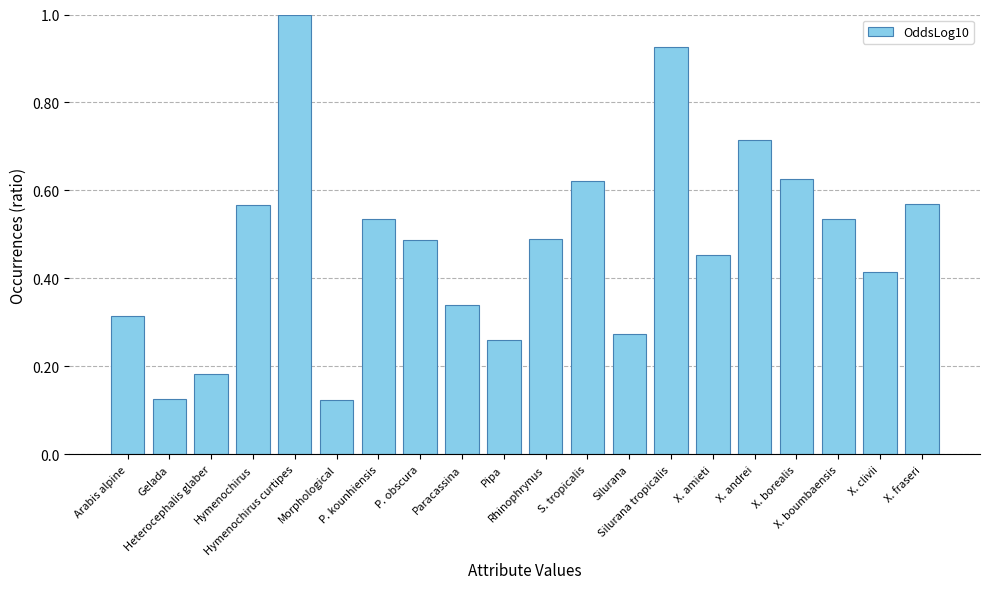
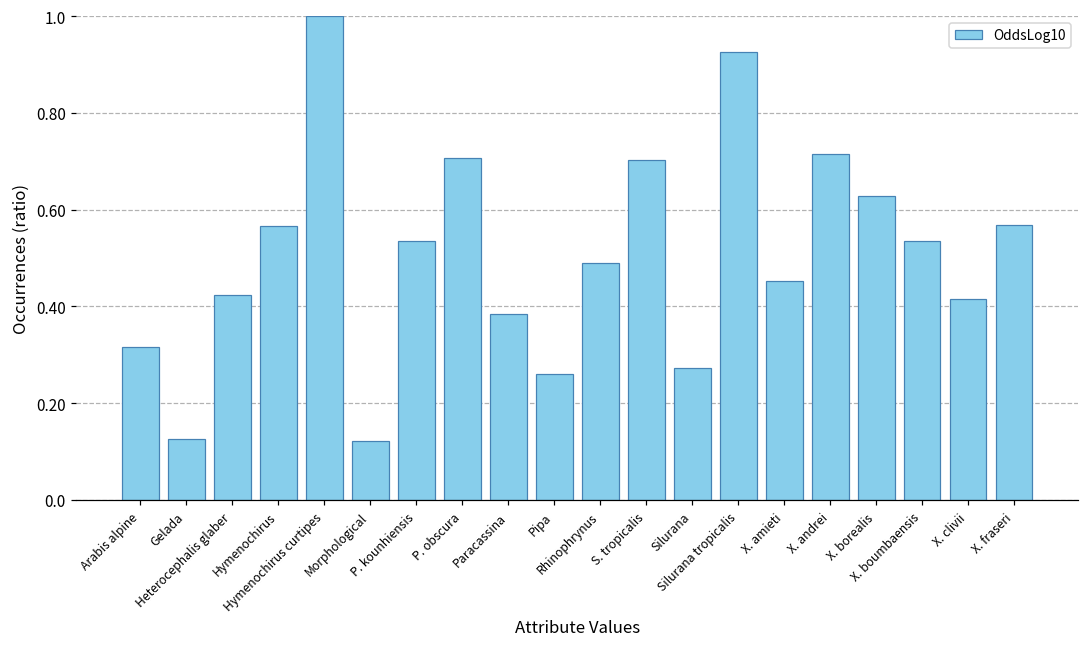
  {
    "Arabis alpine": 0.32,
    "Gelada": 0.13,
-   "Heterocephalis glaber": 0.18,
+   "Heterocephalis glaber": 0.42,
    "Hymenochirus": 0.57,
    "Hymenochirus curtipes": 1.00,
    "Morphological": 0.12,
    "P. kounhiensis": 0.53,
-   "P. obscura": 0.49,
-   "Paracassina": 0.34,
+   "P. obscura": 0.71,
+   "Paracassina": 0.39,
    "Pipa": 0.26,
    "Rhinophrynus": 0.49,
-   "S. tropicalis": 0.62,
+   "S. tropicalis": 0.70,
    "Silurana": 0.27,
    "Silurana tropicalis": 0.93,
    "X. amieti": 0.45,
    "X. andrei": 0.71,
    "X. borealis": 0.63,
    "X. boumbaensis": 0.53,
    "X. clivii": 0.41,
    "X. fraseri": 0.57
  }
